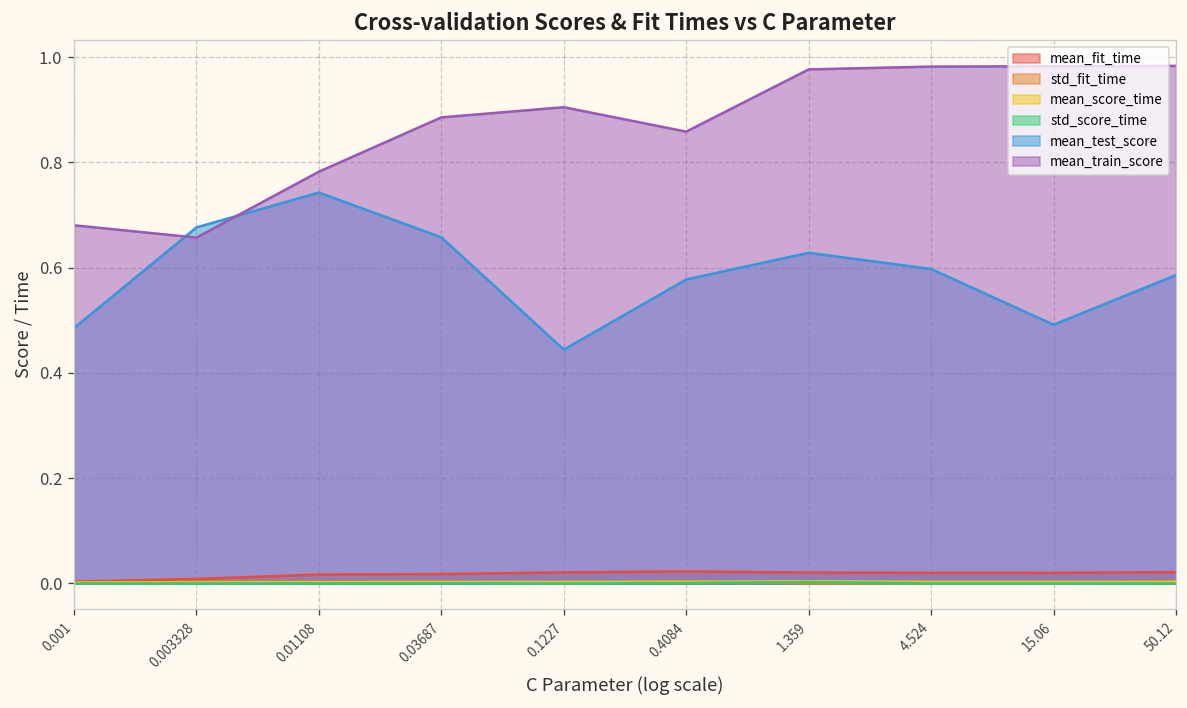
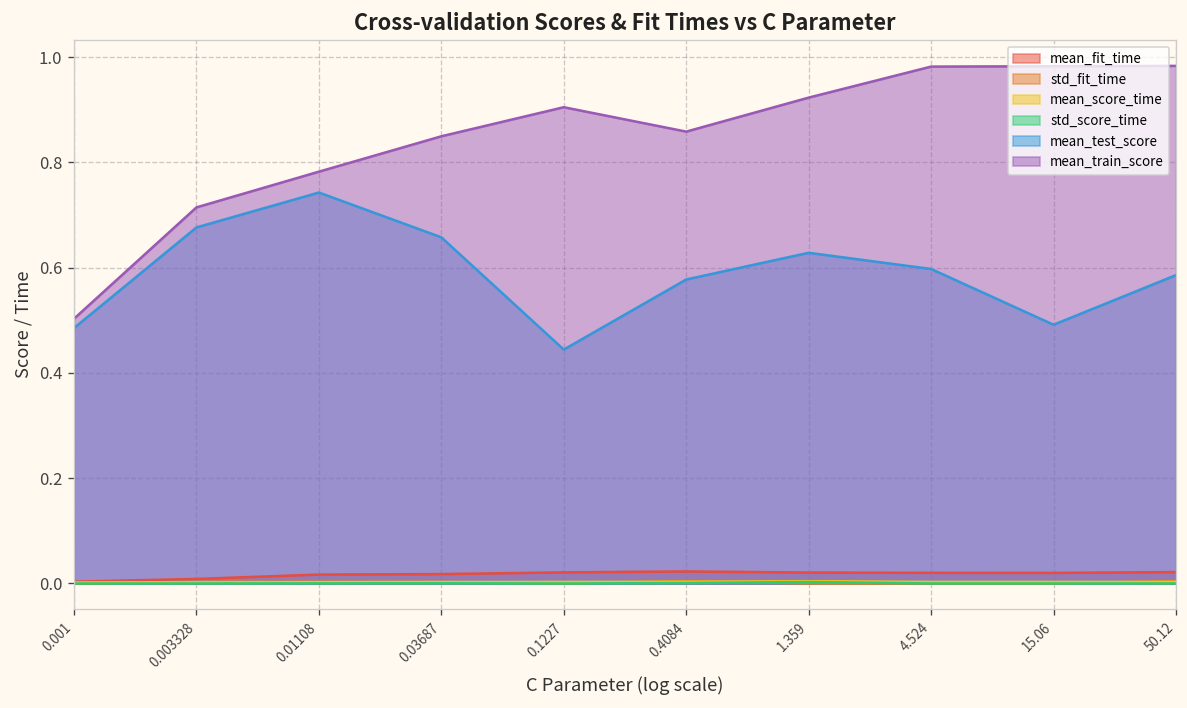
  {
    "mean_test_score": {
      "0.001": 0.49,
      "0.003328": 0.68,
      "0.01108": 0.74,
      "0.03687": 0.66,
      "0.1227": 0.44,
      "0.4084": 0.58,
      "1.359": 0.63,
      "4.524": 0.60,
      "15.06": 0.49,
      "50.12": 0.59
    },
    "mean_train_score": {
-     "0.001": 0.68,
-     "0.003328": 0.66,
+     "0.001": 0.50,
+     "0.003328": 0.71,
      "0.01108": 0.78,
-     "0.03687": 0.89,
+     "0.03687": 0.85,
      "0.1227": 0.90,
      "0.4084": 0.86,
-     "1.359": 0.98,
+     "1.359": 0.92,
      "4.524": 0.98,
      "50.12": 0.98
    }
  }
